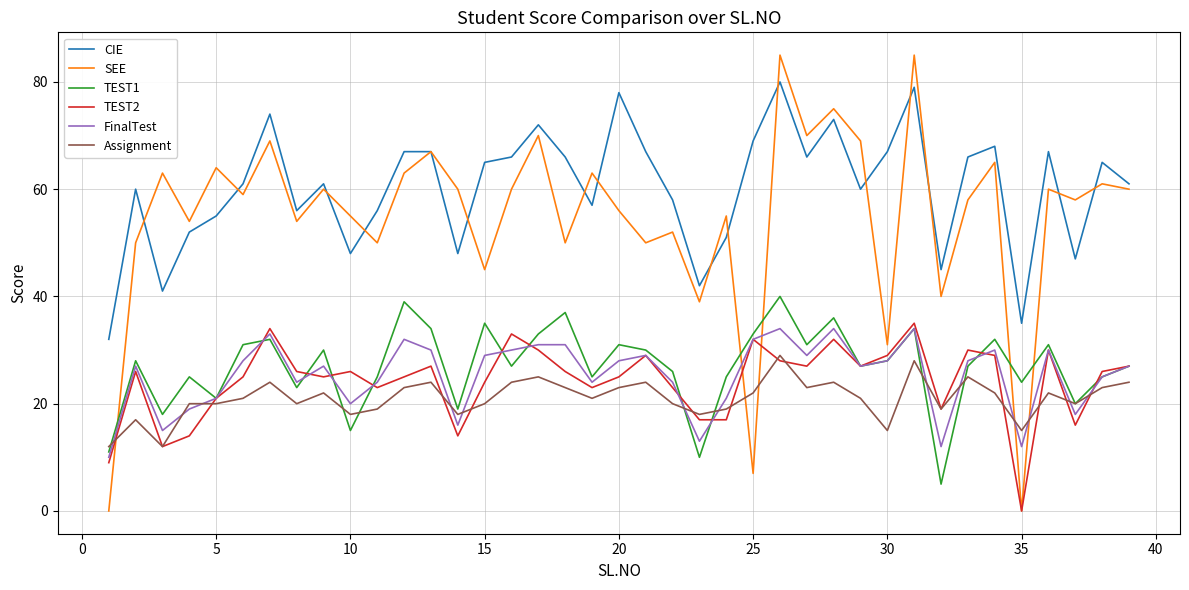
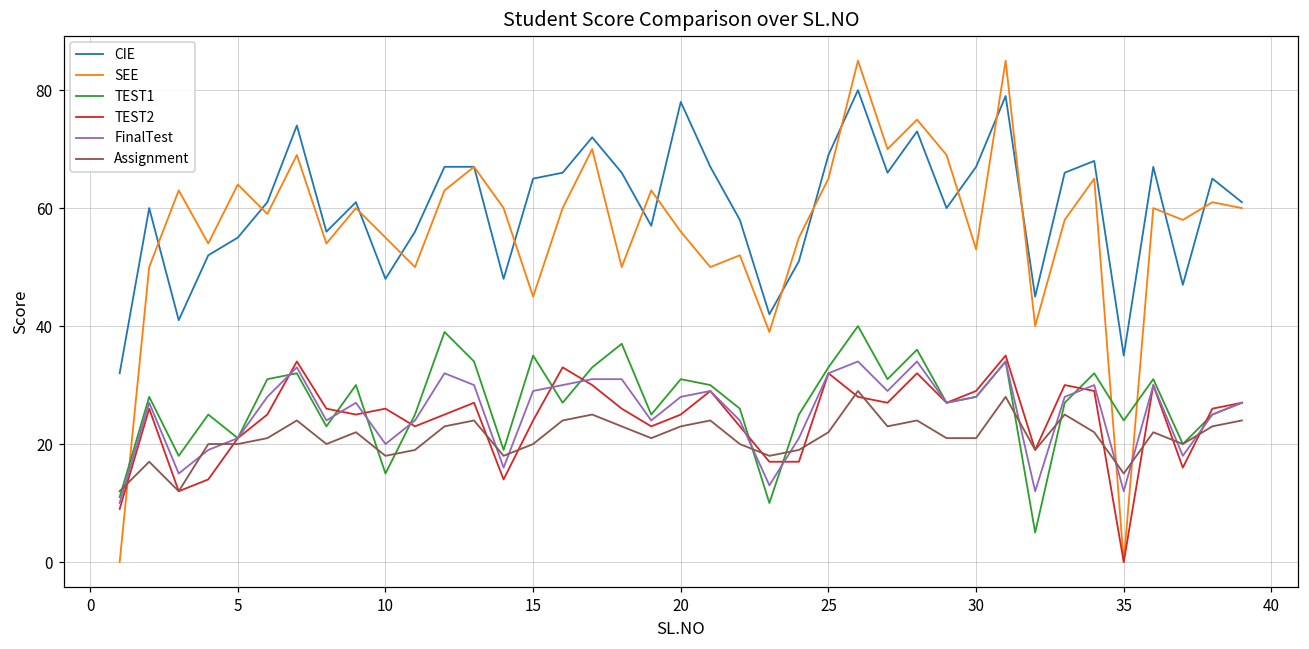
  {
    "CIE": {
      "5": 55,
      "10": 48,
      "15": 65,
      "20": 78,
      "25": 69,
      "30": 67,
      "35": 35
    },
    "SEE": {
      "5": 64,
      "10": 55,
      "15": 45,
      "20": 56,
-     "25": 7,
-     "30": 31
+     "25": 65,
+     "30": 53
    },
    "TEST1": {
      "10": 15,
      "15": 35,
      "20": 31,
      "25": 33,
      "35": 24
    },
    "TEST2": {
      "10": 26,
      "15": 24,
      "20": 25,
      "30": 29
    },
    "FinalTest": {
      "10": 20,
      "15": 29,
      "20": 28,
      "35": 12
    },
    "Assignment": {
      "5": 20,
      "10": 18,
      "15": 20,
      "20": 23,
      "25": 22,
-     "30": 15,
+     "30": 21,
      "35": 15
    }
  }
